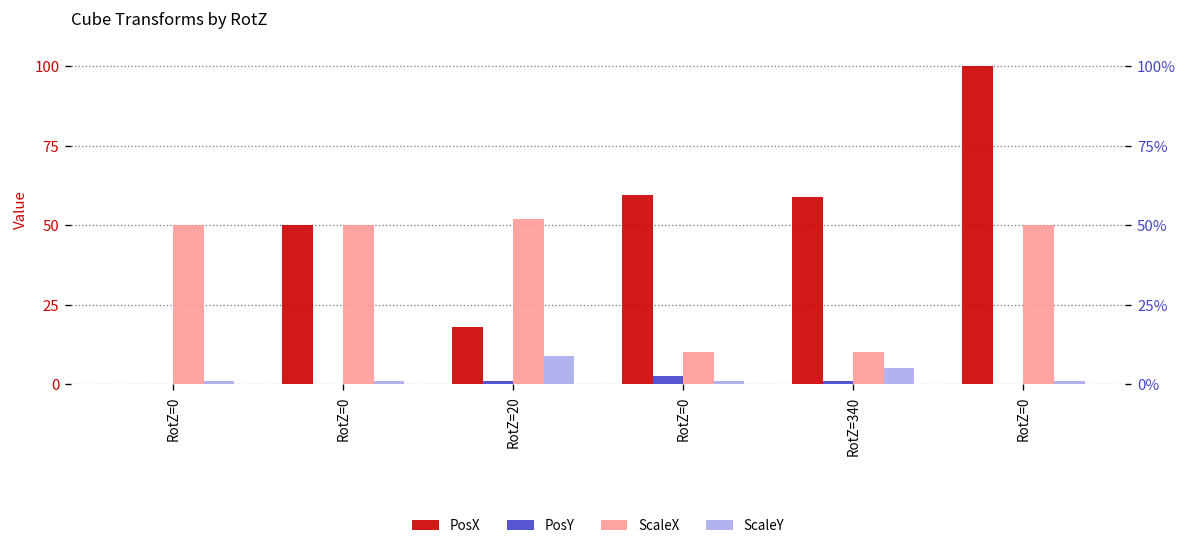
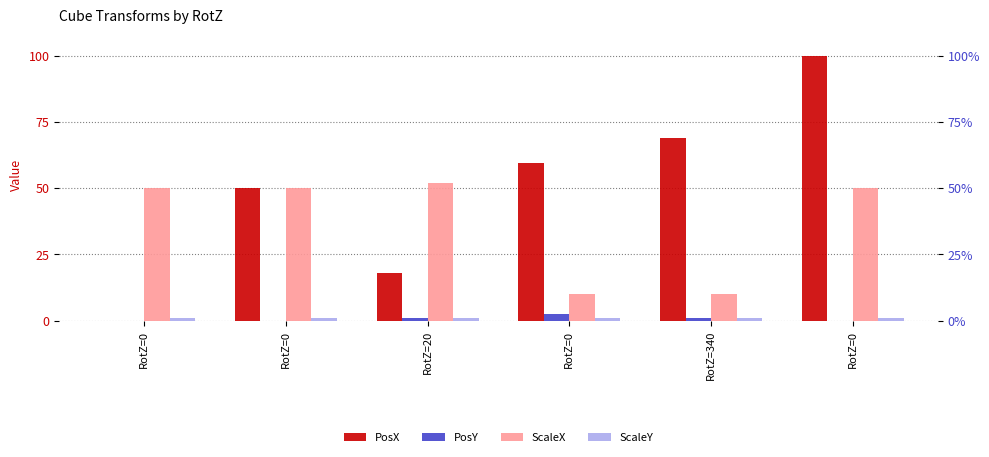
  {
    "PosX": {
      "RotZ=20": 18,
-     "RotZ=340": 59
+     "RotZ=340": 69
    },
    "PosY": {
      "RotZ=20": 1,
      "RotZ=340": 1
    },
    "ScaleX": {
      "RotZ=20": 52,
      "RotZ=340": 10
    },
    "ScaleY": {
-     "RotZ=20": 9,
-     "RotZ=340": 5
+     "RotZ=20": 1,
+     "RotZ=340": 1
    }
  }
